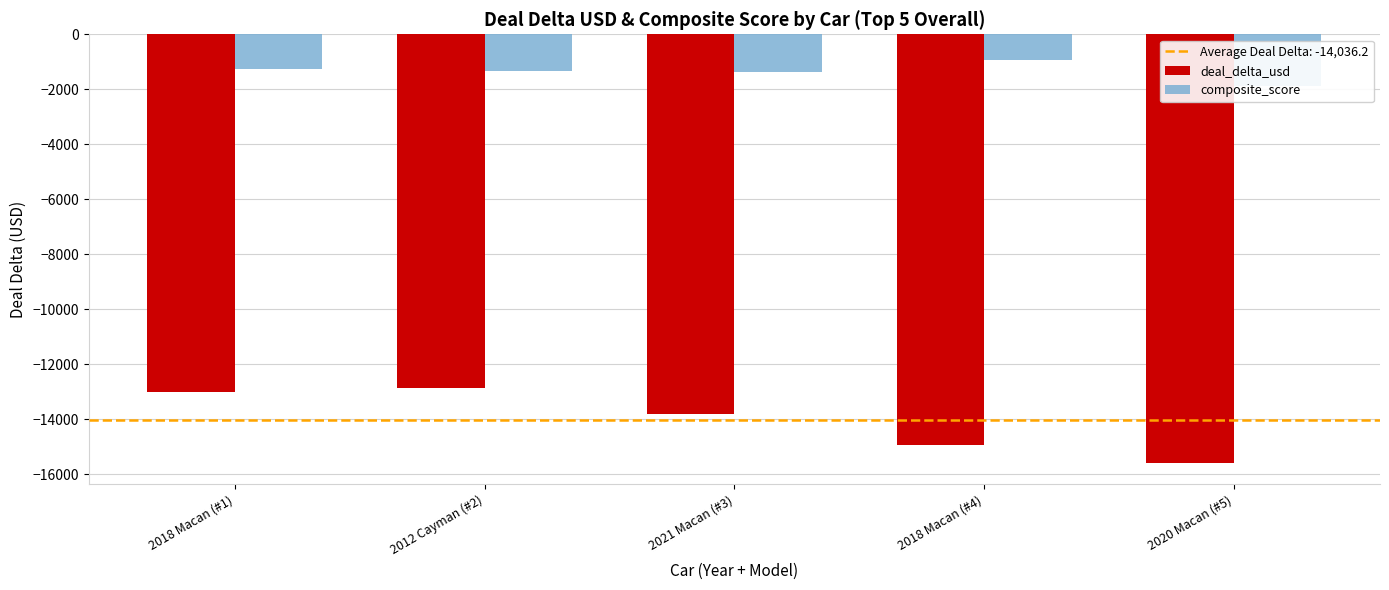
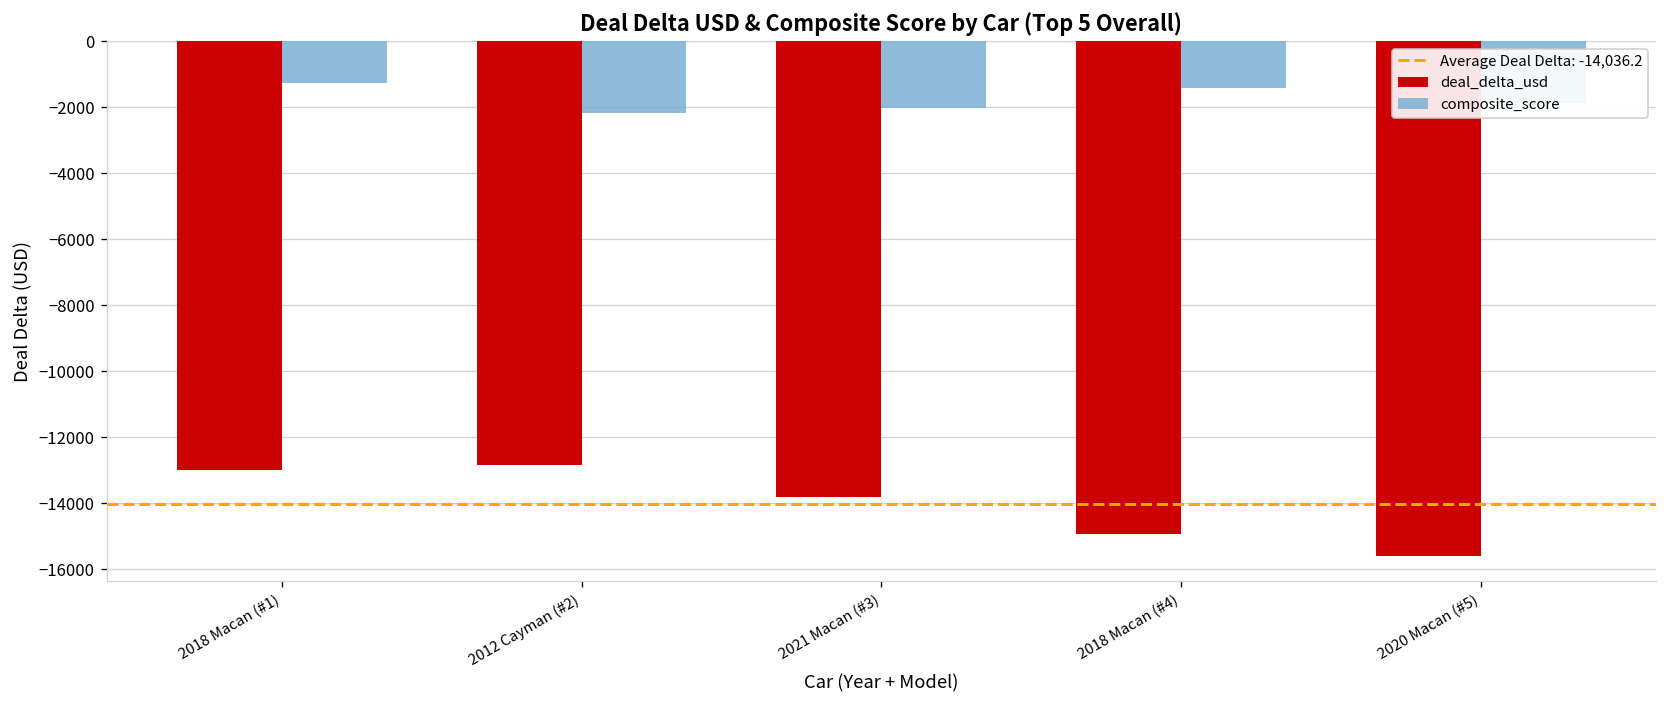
  {
    "deal_delta_usd": {
      "2018 Macan (#1)": -13000,
      "2012 Cayman (#2)": -12900,
      "2021 Macan (#3)": -13800,
      "2018 Macan (#4)": -14900,
      "2020 Macan (#5)": -15600
    },
    "composite_score": {
      "2018 Macan (#1)": -1300,
-     "2012 Cayman (#2)": -1300,
-     "2021 Macan (#3)": -1400,
-     "2018 Macan (#4)": -900
+     "2012 Cayman (#2)": -2200,
+     "2021 Macan (#3)": -2000,
+     "2018 Macan (#4)": -1400
    }
  }
